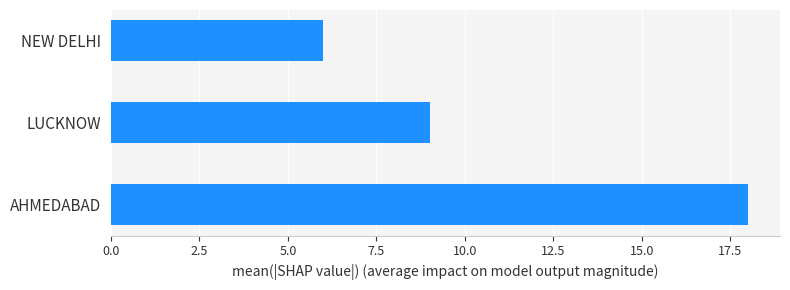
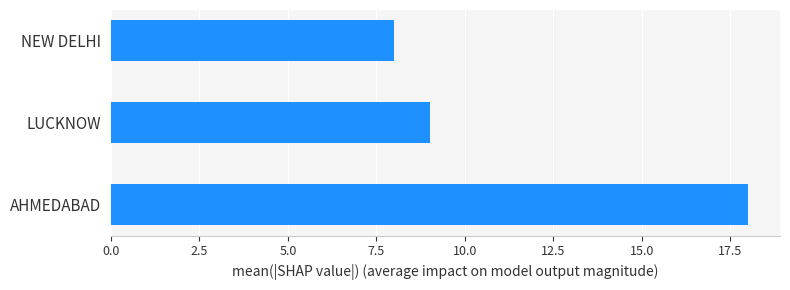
  {
-   "NEW DELHI": 6,
+   "NEW DELHI": 8,
    "LUCKNOW": 9,
    "AHMEDABAD": 18
  }
